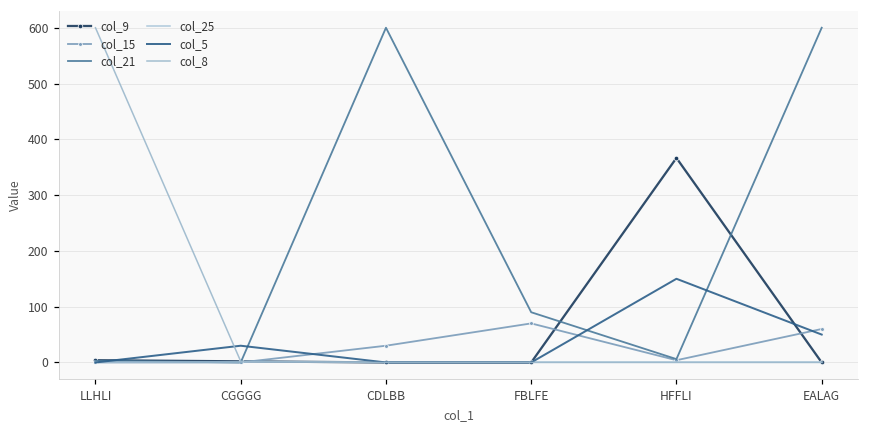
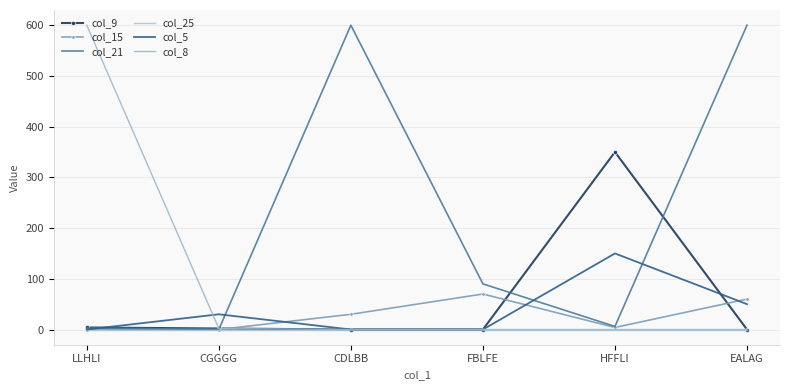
  {
    "col_9": {
-     "HFFLI": 370
+     "HFFLI": 350
    }
  }
